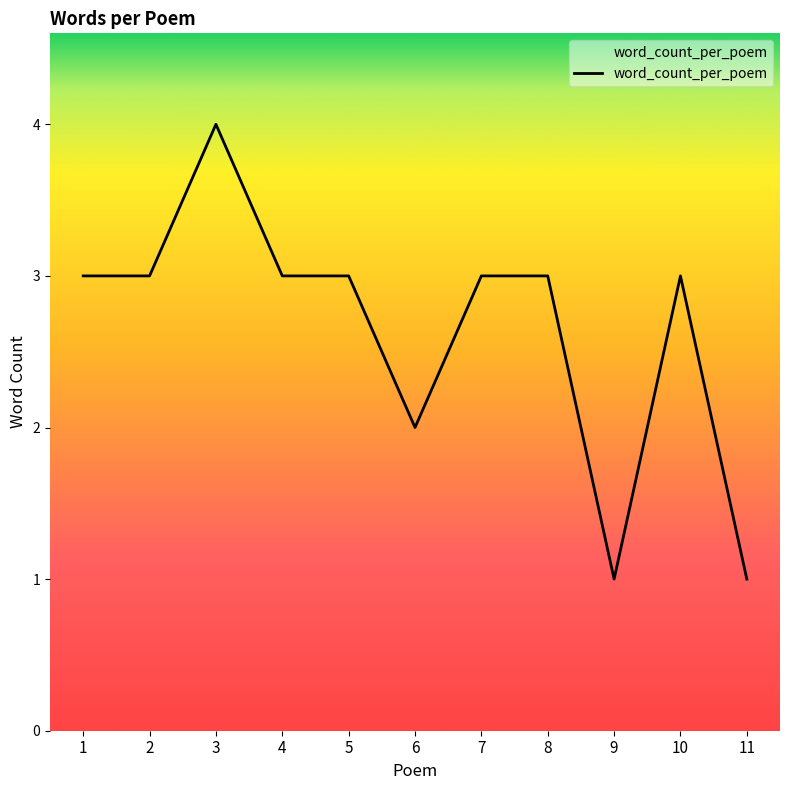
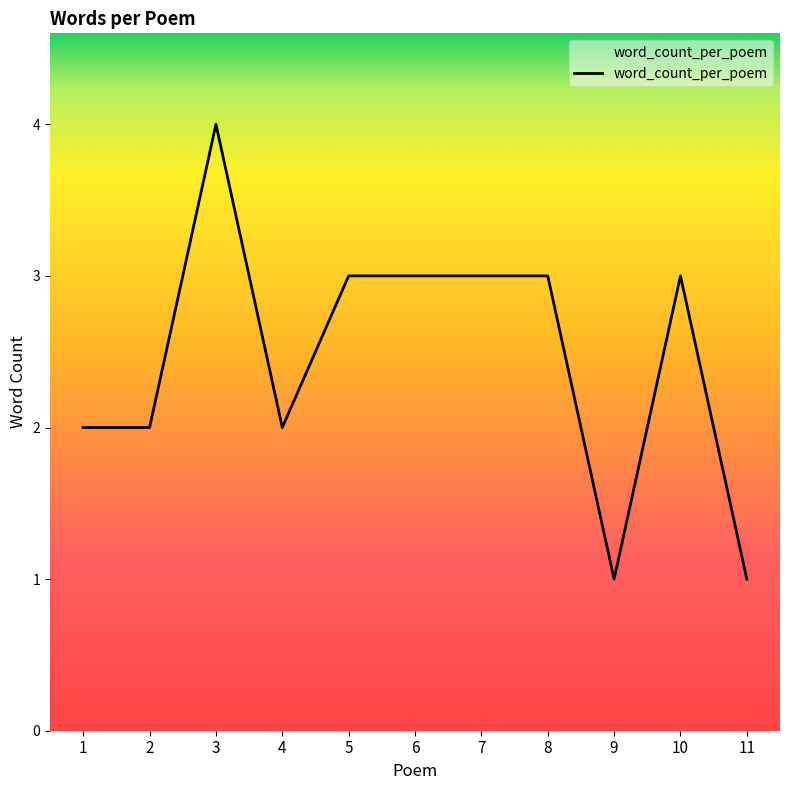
  {
-   "1": 3,
-   "2": 3,
+   "1": 2,
+   "2": 2,
    "3": 4,
-   "4": 3,
+   "4": 2,
    "5": 3,
-   "6": 2,
+   "6": 3,
    "7": 3,
    "8": 3,
    "9": 1,
    "10": 3,
    "11": 1
  }
